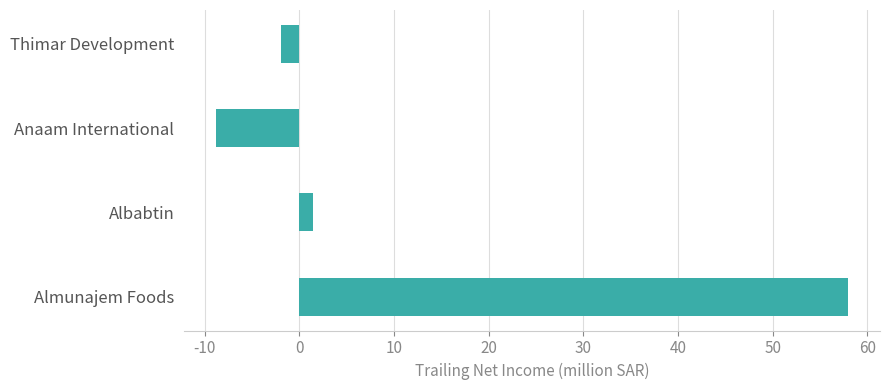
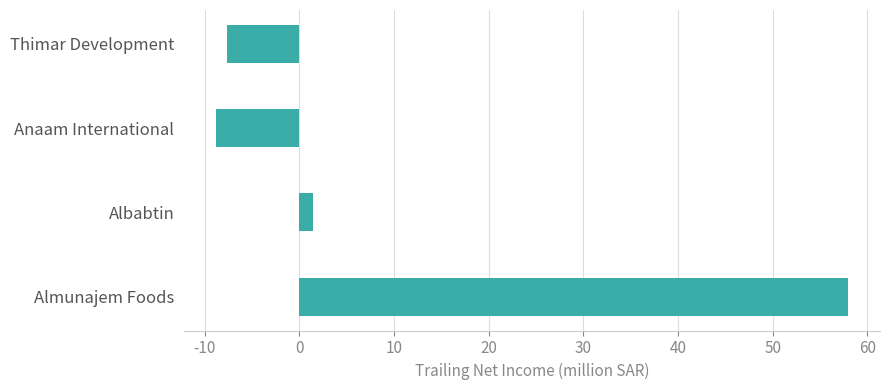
  {
-   "Thimar Development": -2,
+   "Thimar Development": -8,
    "Anaam International": -9,
    "Albabtin": 1,
    "Almunajem Foods": 58
  }
